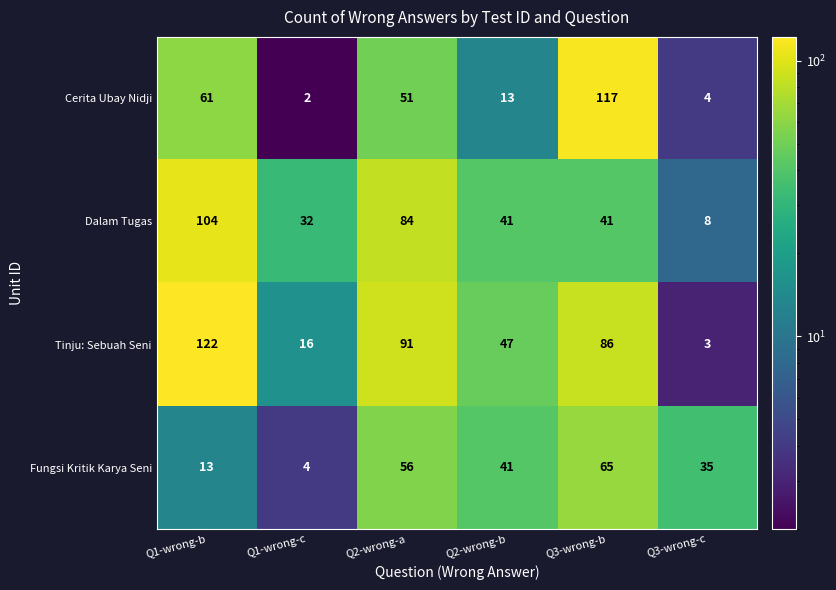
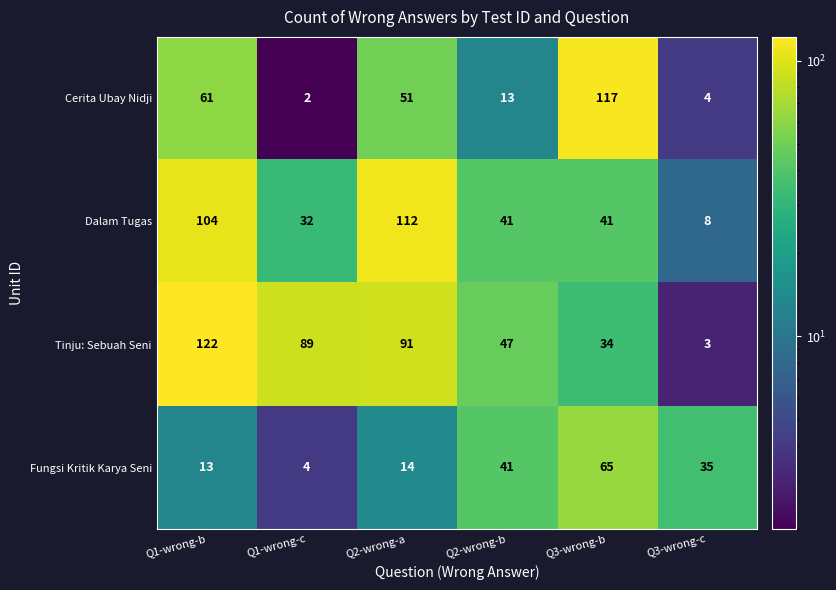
  {
    "Cerita Ubay Nidji": {
      "Q1-wrong-b": 61,
      "Q1-wrong-c": 2,
      "Q2-wrong-a": 51,
      "Q2-wrong-b": 13,
      "Q3-wrong-b": 117,
      "Q3-wrong-c": 4
    },
    "Dalam Tugas": {
      "Q1-wrong-b": 104,
      "Q1-wrong-c": 32,
-     "Q2-wrong-a": 84,
+     "Q2-wrong-a": 112,
      "Q2-wrong-b": 41,
      "Q3-wrong-b": 41,
      "Q3-wrong-c": 8
    },
    "Tinju: Sebuah Seni": {
      "Q1-wrong-b": 122,
-     "Q1-wrong-c": 16,
+     "Q1-wrong-c": 89,
      "Q2-wrong-a": 91,
      "Q2-wrong-b": 47,
-     "Q3-wrong-b": 86,
+     "Q3-wrong-b": 34,
      "Q3-wrong-c": 3
    },
    "Fungsi Kritik Karya Seni": {
      "Q1-wrong-b": 13,
      "Q1-wrong-c": 4,
-     "Q2-wrong-a": 56,
+     "Q2-wrong-a": 14,
      "Q2-wrong-b": 41,
      "Q3-wrong-b": 65,
      "Q3-wrong-c": 35
    }
  }
